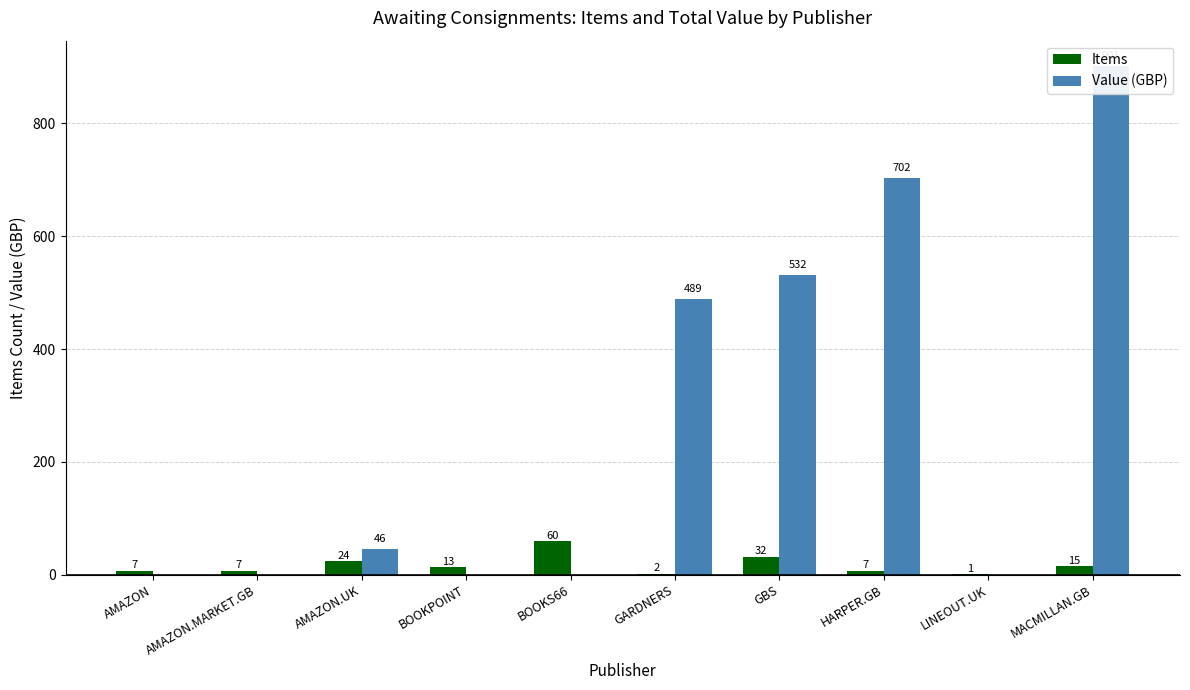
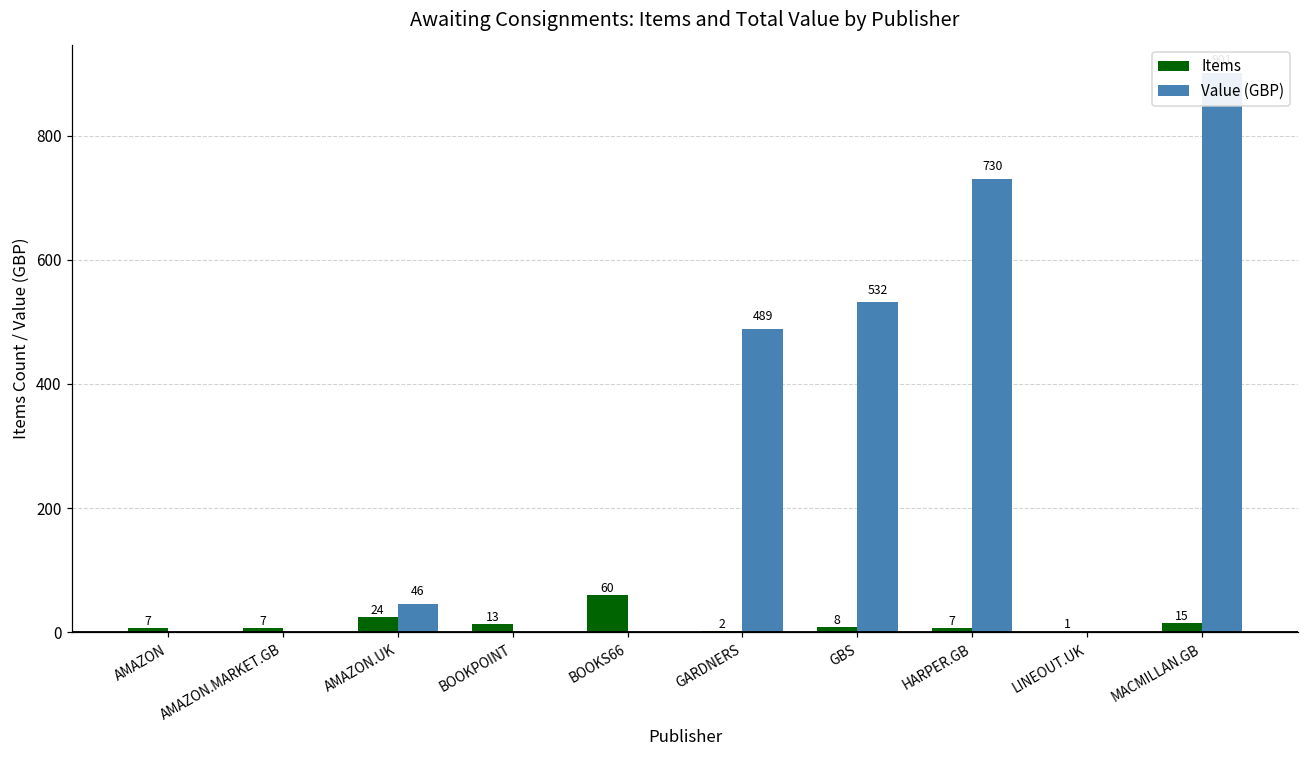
  {
    "Items": {
      "AMAZON": 7,
      "AMAZON.MARKET.GB": 7,
      "AMAZON.UK": 24,
      "BOOKPOINT": 13,
      "BOOKS66": 60,
      "GARDNERS": 2,
-     "GBS": 32,
+     "GBS": 8,
      "HARPER.GB": 7,
      "LINEOUT.UK": 1,
      "MACMILLAN.GB": 15
    },
    "Value (GBP)": {
      "AMAZON.UK": 46,
      "GARDNERS": 489,
      "GBS": 532,
-     "HARPER.GB": 702
+     "HARPER.GB": 730
    }
  }
